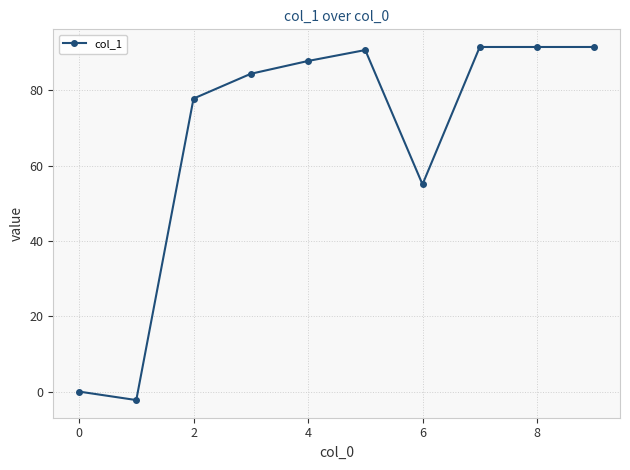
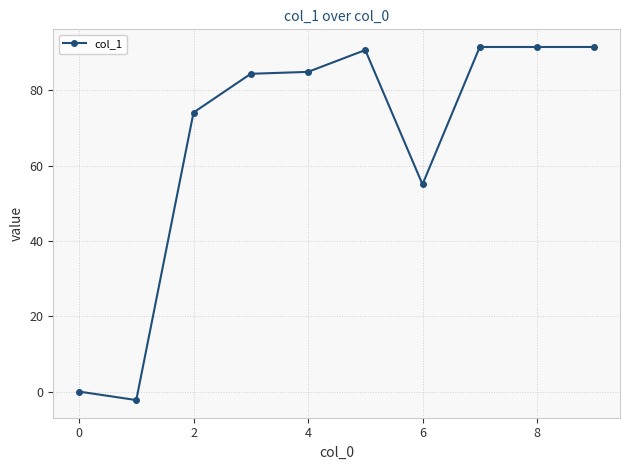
  {
    "0": 0,
-   "2": 78,
-   "4": 88,
+   "2": 74,
+   "4": 85,
    "6": 55,
    "8": 92
  }
